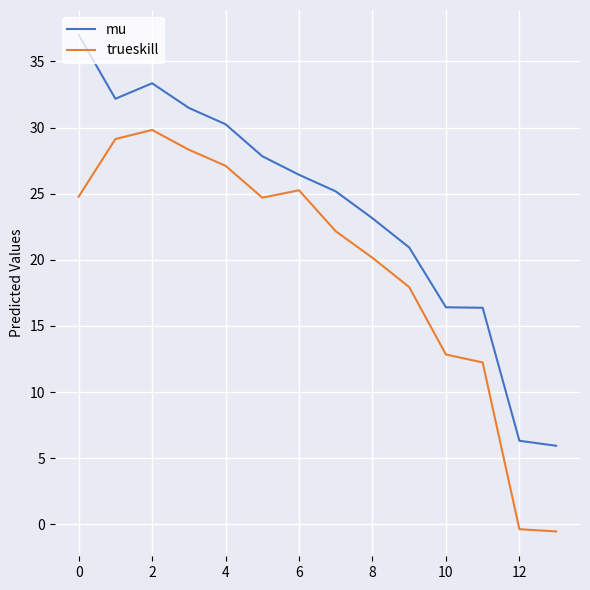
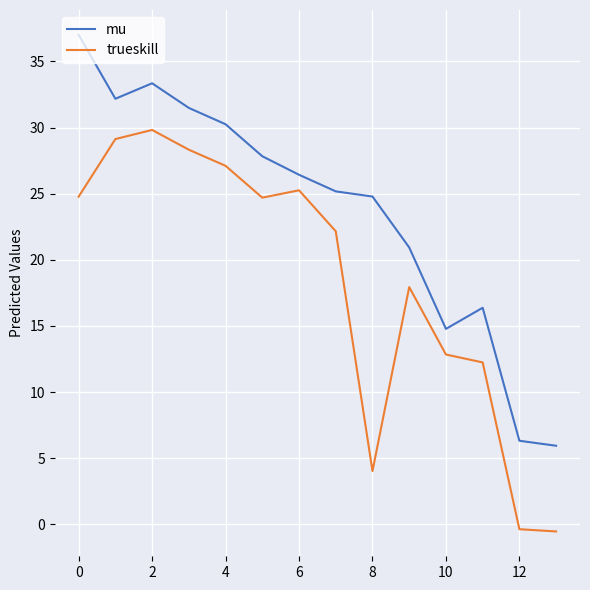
  {
    "mu": {
      "2": 33.3,
      "4": 30.3,
      "6": 26.4,
-     "8": 23.1,
-     "10": 16.4,
+     "8": 24.8,
+     "10": 14.8,
      "12": 6.3
    },
    "trueskill": {
      "0": 24.8,
      "2": 29.8,
      "4": 27.1,
      "6": 25.3,
-     "8": 20.2,
+     "8": 4.0,
      "10": 12.8,
      "12": -0.4
    }
  }
